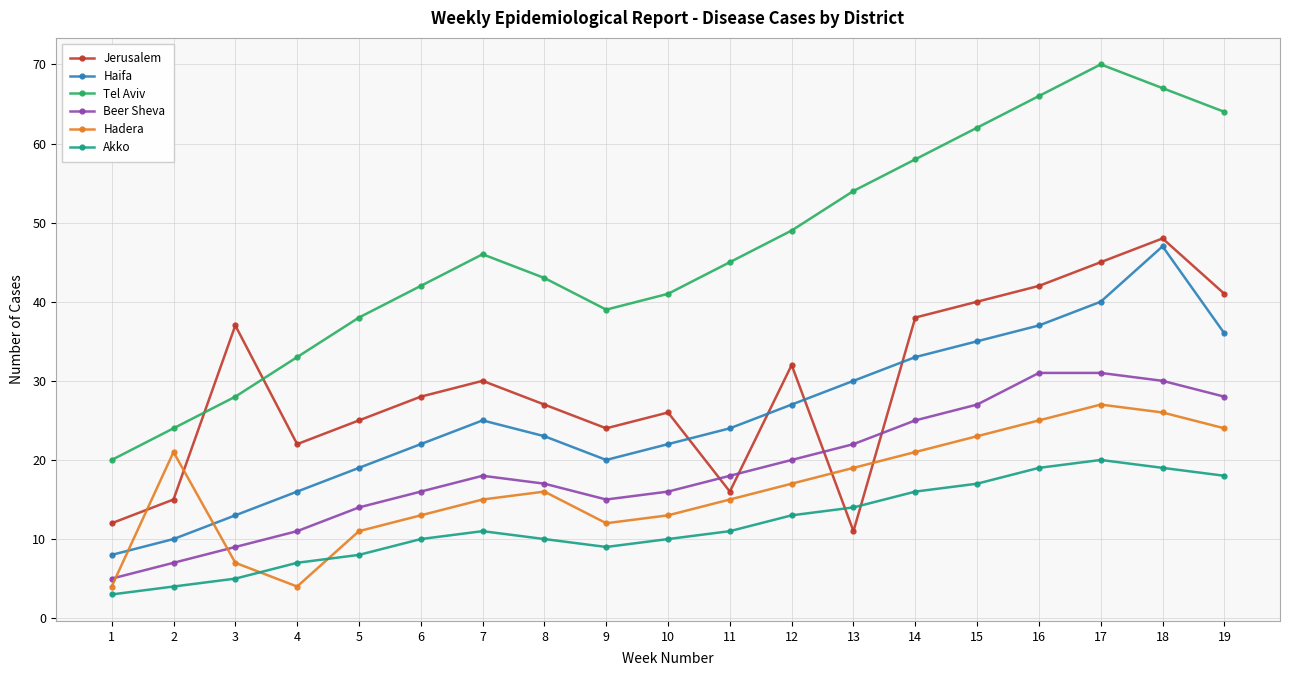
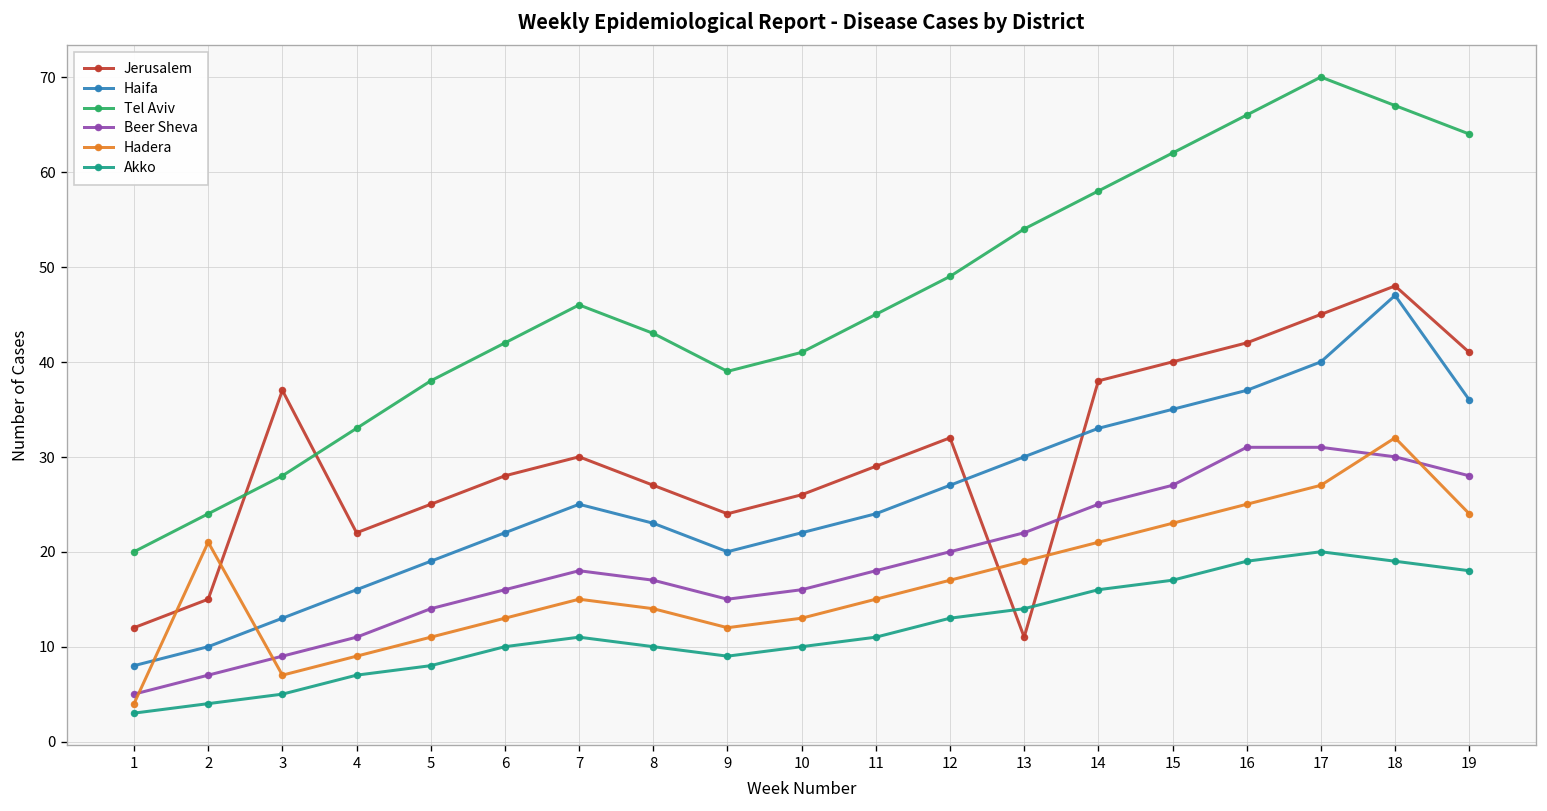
  {
    "Jerusalem": {
      "1": 12,
      "2": 15,
      "3": 37,
      "4": 22,
      "5": 25,
      "6": 28,
      "7": 30,
      "8": 27,
      "9": 24,
      "10": 26,
-     "11": 16,
+     "11": 29,
      "12": 32,
      "13": 11,
      "14": 38,
      "15": 40,
      "16": 42,
      "17": 45,
      "18": 48,
      "19": 41
    },
    "Haifa": {
      "1": 8,
      "2": 10,
      "3": 13,
      "4": 16,
      "5": 19,
      "6": 22,
      "7": 25,
      "8": 23,
      "9": 20,
      "10": 22,
      "11": 24,
      "12": 27,
      "13": 30,
      "14": 33,
      "15": 35,
      "16": 37,
      "17": 40,
      "18": 47,
      "19": 36
    },
    "Beer Sheva": {
      "1": 5,
      "2": 7,
      "3": 9,
      "4": 11,
      "5": 14,
      "6": 16,
      "7": 18,
      "8": 17,
      "9": 15,
      "10": 16,
      "11": 18,
      "12": 20,
      "13": 22,
      "14": 25,
      "15": 27,
      "16": 31,
      "17": 31,
      "18": 30,
      "19": 28
    },
    "Hadera": {
      "1": 4,
      "2": 21,
      "3": 7,
-     "4": 4,
+     "4": 9,
      "5": 11,
      "6": 13,
      "7": 15,
-     "8": 16,
+     "8": 14,
      "9": 12,
      "10": 13,
      "11": 15,
      "12": 17,
      "13": 19,
      "14": 21,
      "15": 23,
      "16": 25,
      "17": 27,
-     "18": 26,
+     "18": 32,
      "19": 24
    }
  }
